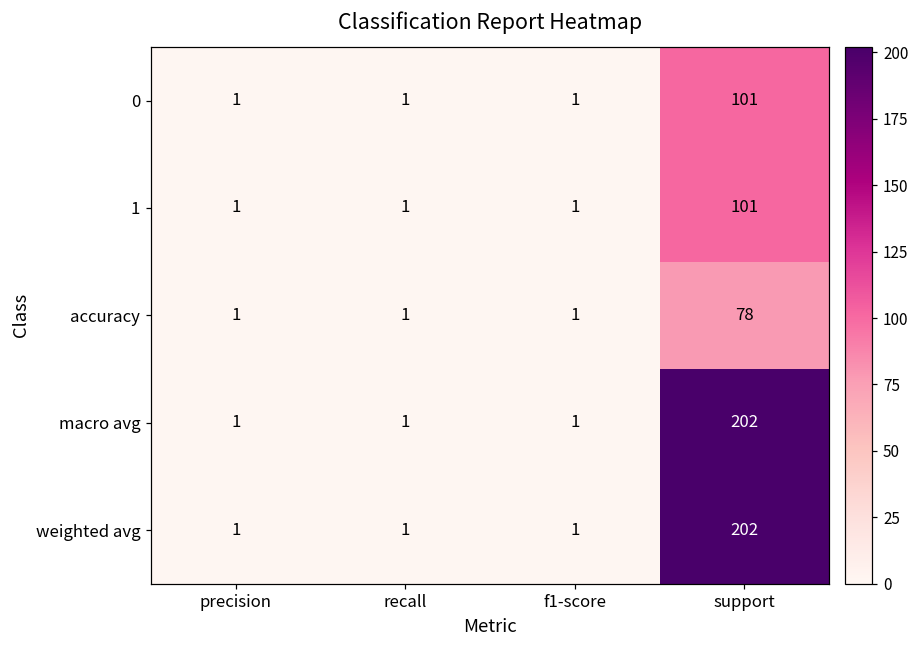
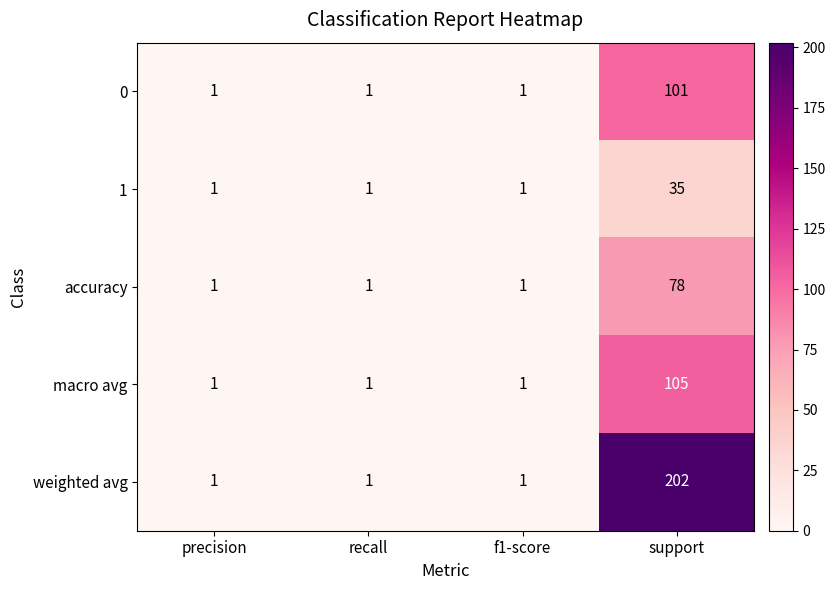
  {
    "0": {
      "precision": 1,
      "recall": 1,
      "f1-score": 1,
      "support": 101
    },
    "1": {
      "precision": 1,
      "recall": 1,
      "f1-score": 1,
-     "support": 101
+     "support": 35
    },
    "accuracy": {
      "precision": 1,
      "recall": 1,
      "f1-score": 1,
      "support": 78
    },
    "macro avg": {
      "precision": 1,
      "recall": 1,
      "f1-score": 1,
-     "support": 202
+     "support": 105
    },
    "weighted avg": {
      "precision": 1,
      "recall": 1,
      "f1-score": 1,
      "support": 202
    }
  }
